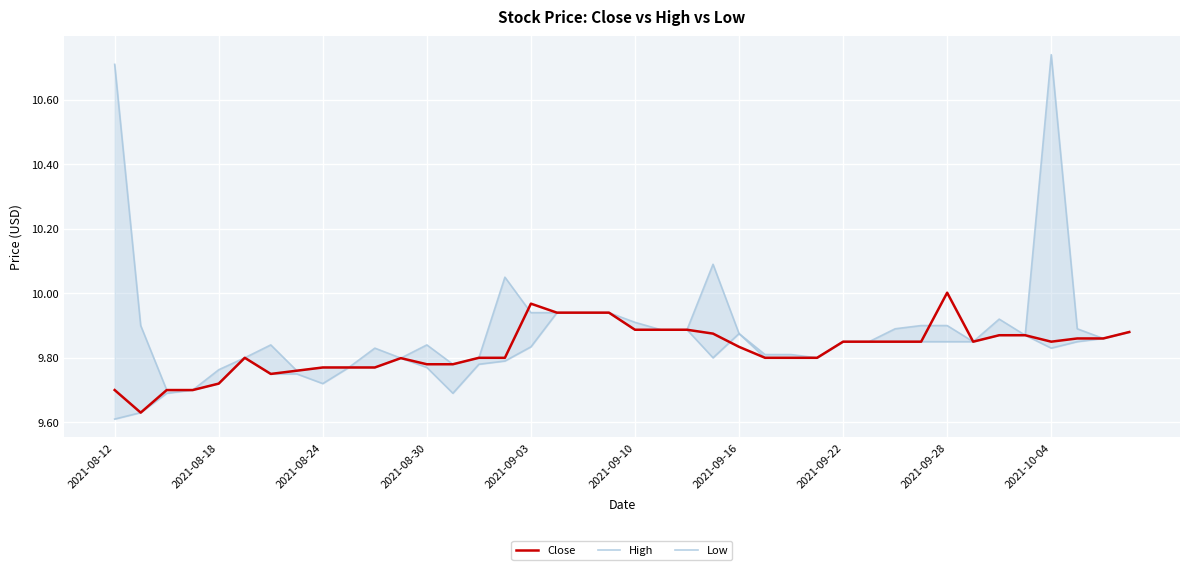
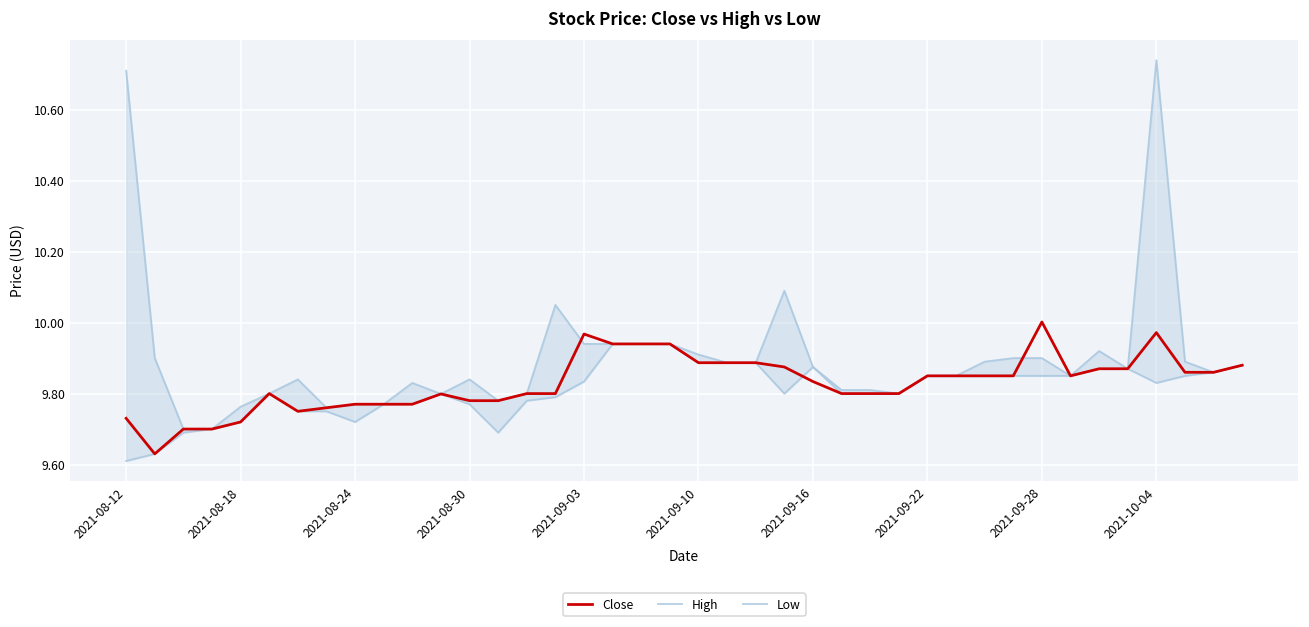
  {
    "Close": {
-     "2021-08-12": 9.70,
+     "2021-08-12": 9.73,
      "2021-08-30": 9.78,
      "2021-09-03": 9.97,
      "2021-09-16": 9.83,
      "2021-09-28": 10.00,
-     "2021-10-04": 9.85
+     "2021-10-04": 9.97
    }
  }
